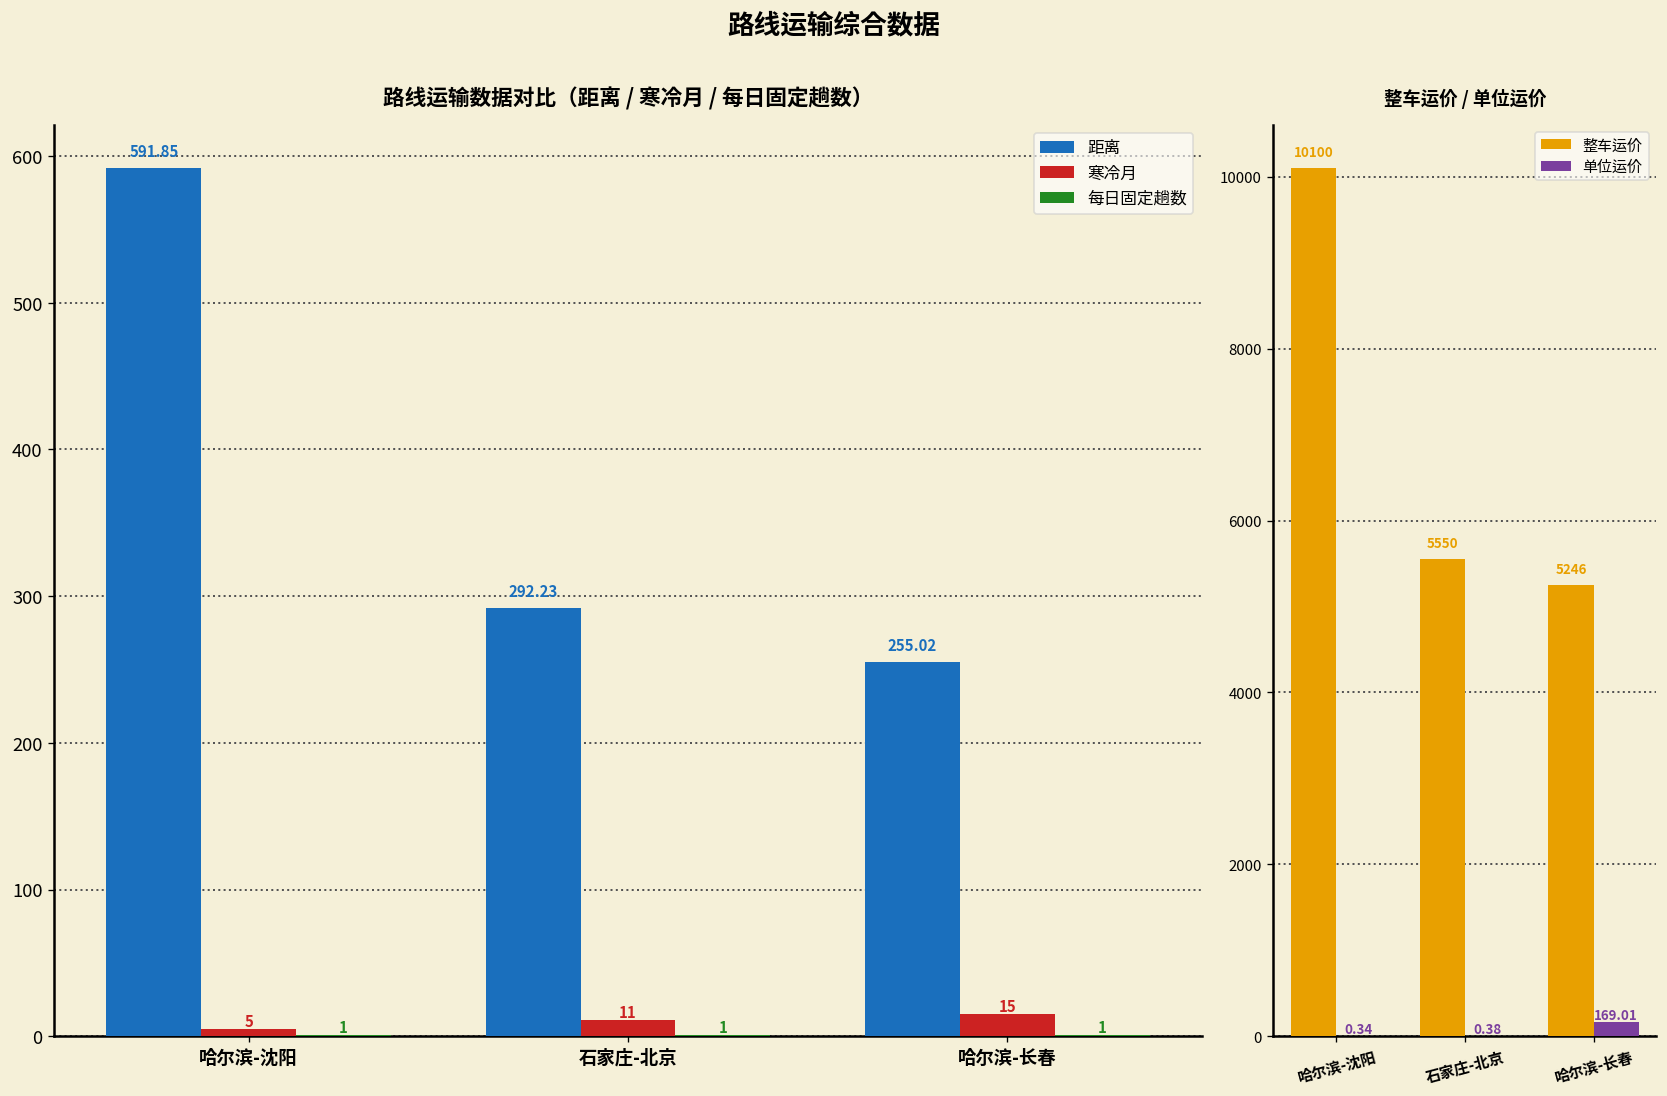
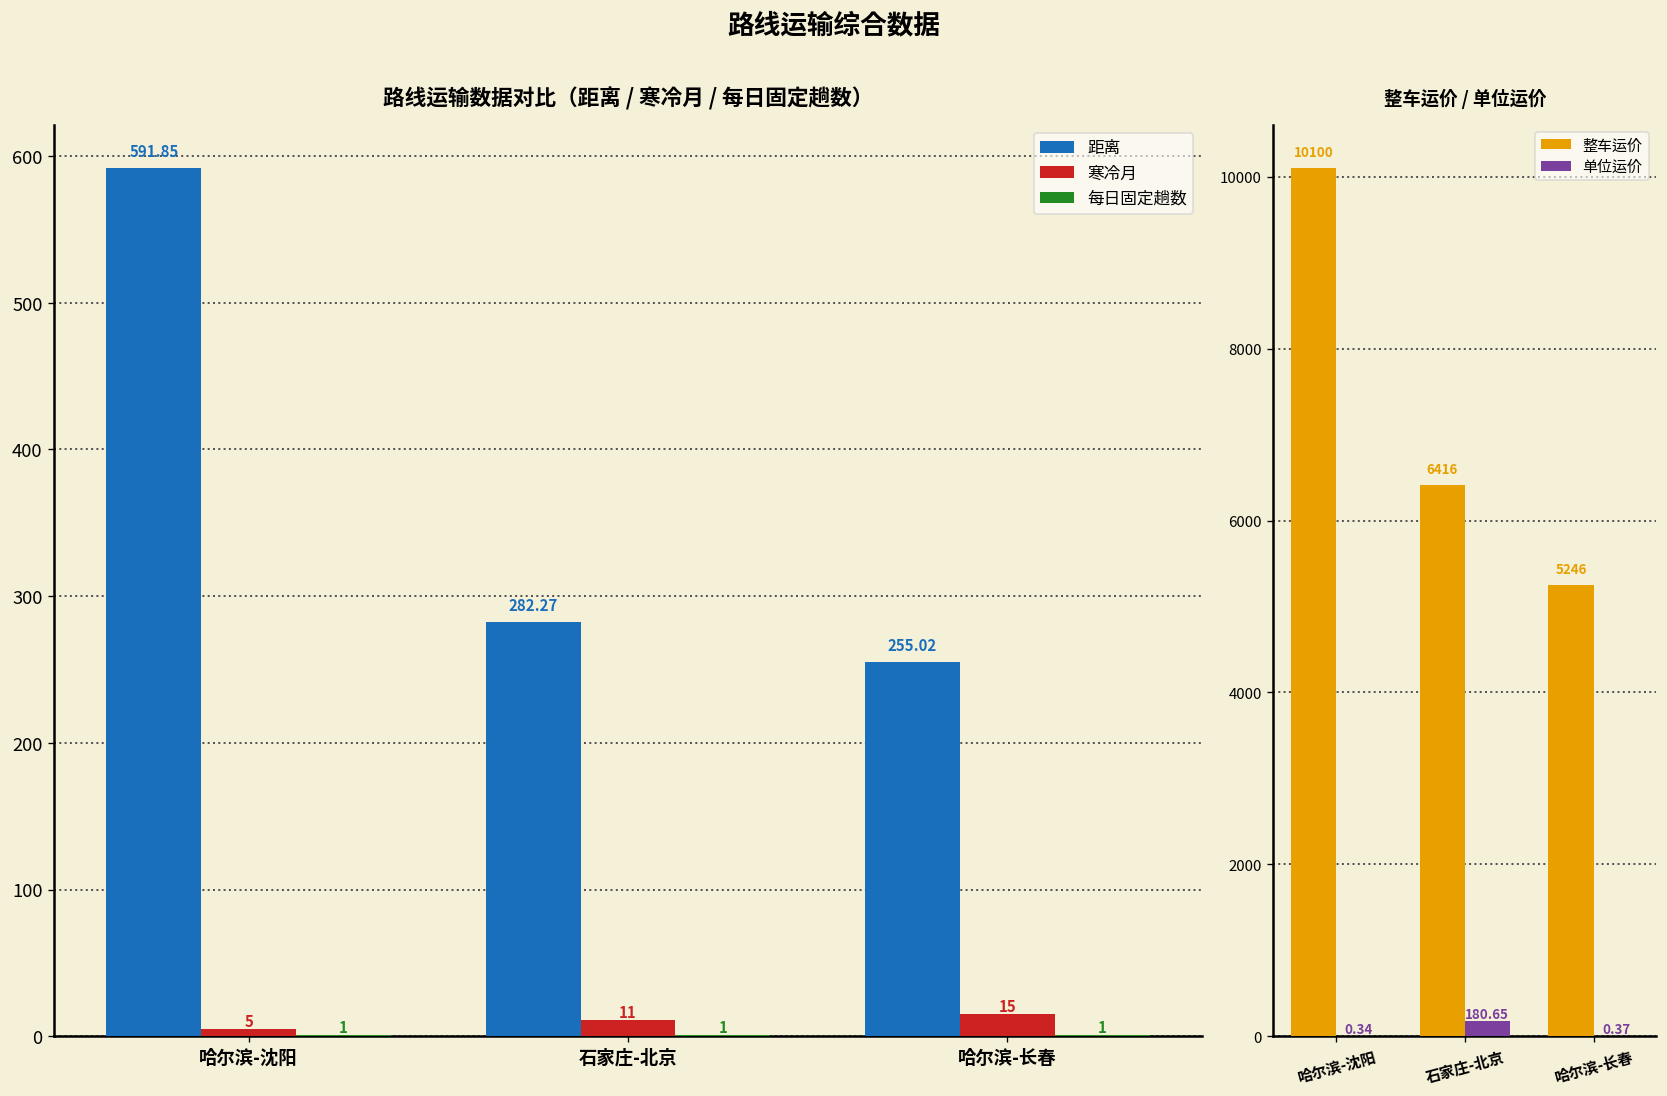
  {
    "路线运输数据对比（距离 / 寒冷月 / 每日固定趟数）": {
      "距离": {
        "哈尔滨-沈阳": 591.85,
-       "石家庄-北京": 292.23,
+       "石家庄-北京": 282.27,
        "哈尔滨-长春": 255.02
      },
      "寒冷月": {
        "哈尔滨-沈阳": 5,
        "石家庄-北京": 11,
        "哈尔滨-长春": 15
      },
      "每日固定趟数": {
        "哈尔滨-沈阳": 1,
        "石家庄-北京": 1,
        "哈尔滨-长春": 1
      }
    },
    "整车运价 / 单位运价": {
      "整车运价": {
        "哈尔滨-沈阳": 10100,
-       "石家庄-北京": 5550,
+       "石家庄-北京": 6416,
        "哈尔滨-长春": 5246
      },
      "单位运价": {
        "哈尔滨-沈阳": 0.34,
-       "石家庄-北京": 0.38,
-       "哈尔滨-长春": 169.01
+       "石家庄-北京": 180.65,
+       "哈尔滨-长春": 0.37
      }
    }
  }
